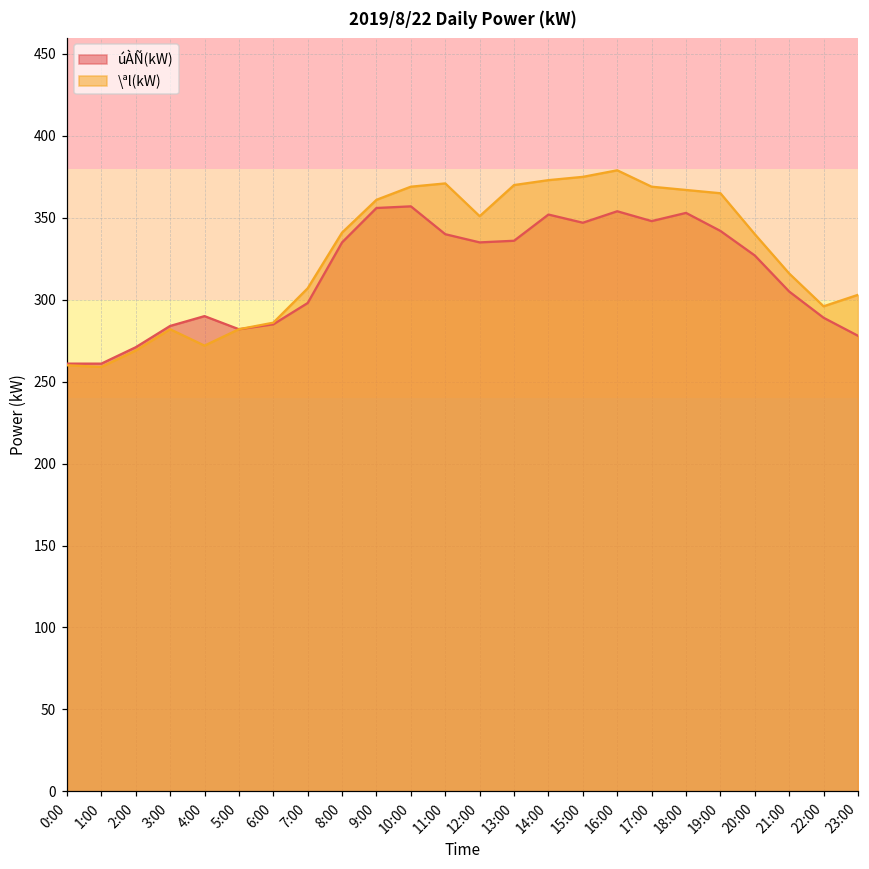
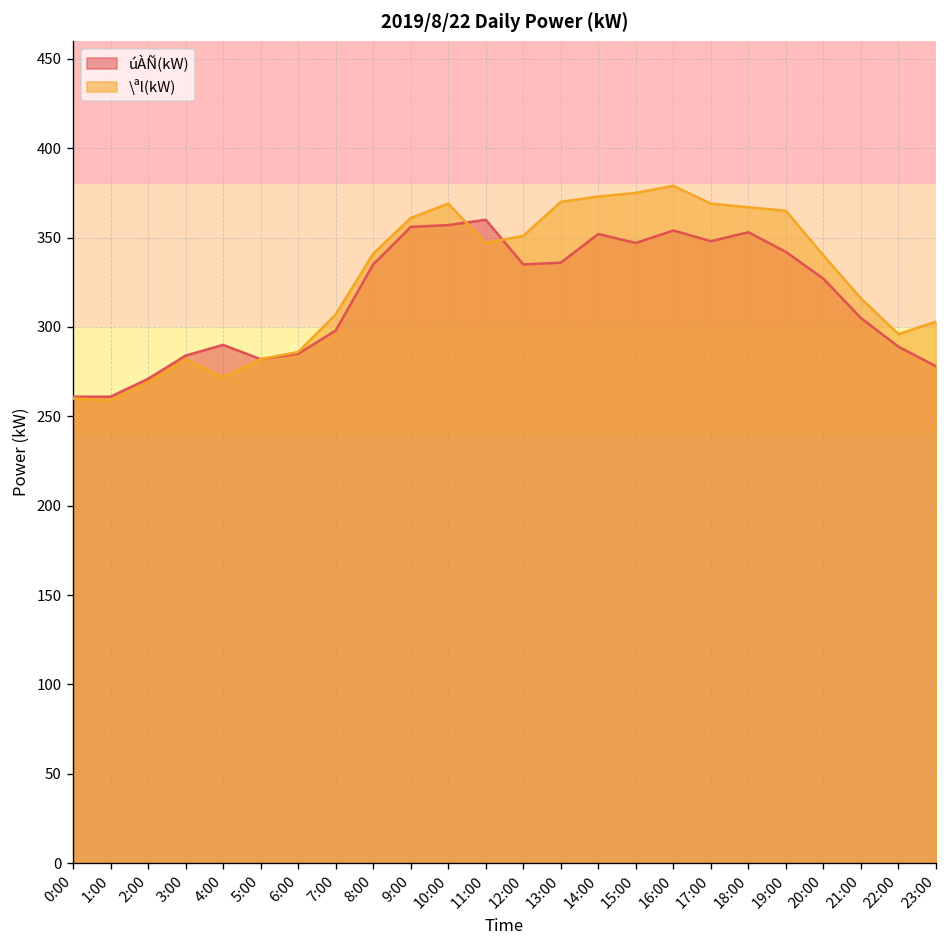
  {
    "úÀÑ(kW)": {
      "1:00": 261,
      "2:00": 271,
      "3:00": 284,
      "4:00": 290,
      "7:00": 298,
      "8:00": 335,
      "9:00": 356,
      "10:00": 357,
-     "11:00": 340,
+     "11:00": 360,
      "12:00": 335,
      "13:00": 336,
      "14:00": 352,
      "15:00": 347,
      "16:00": 354,
      "17:00": 348,
      "18:00": 353,
      "19:00": 342,
      "20:00": 327,
      "21:00": 305,
      "22:00": 289,
      "23:00": 278
    },
    "\\ªl(kW)": {
      "1:00": 259,
      "2:00": 269,
      "3:00": 282,
      "4:00": 272,
      "7:00": 307,
      "8:00": 341,
      "9:00": 361,
      "10:00": 369,
-     "11:00": 371,
+     "11:00": 347,
      "12:00": 351,
      "13:00": 370,
      "14:00": 373,
      "15:00": 375,
      "16:00": 379,
      "17:00": 369,
      "18:00": 367,
      "19:00": 365,
      "20:00": 340,
      "21:00": 316,
      "22:00": 296,
      "23:00": 303
    }
  }
